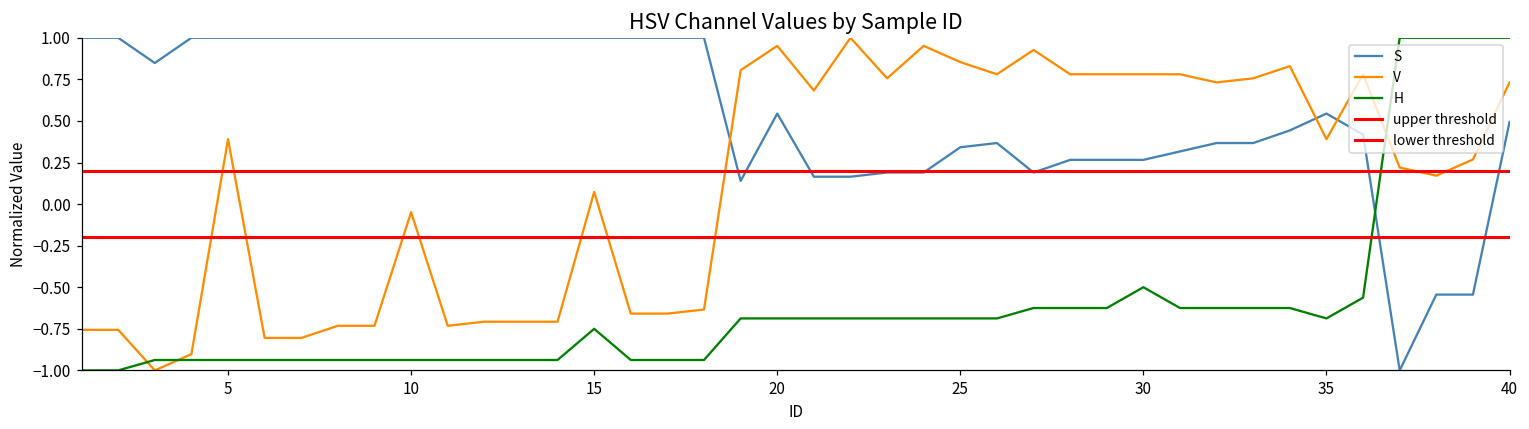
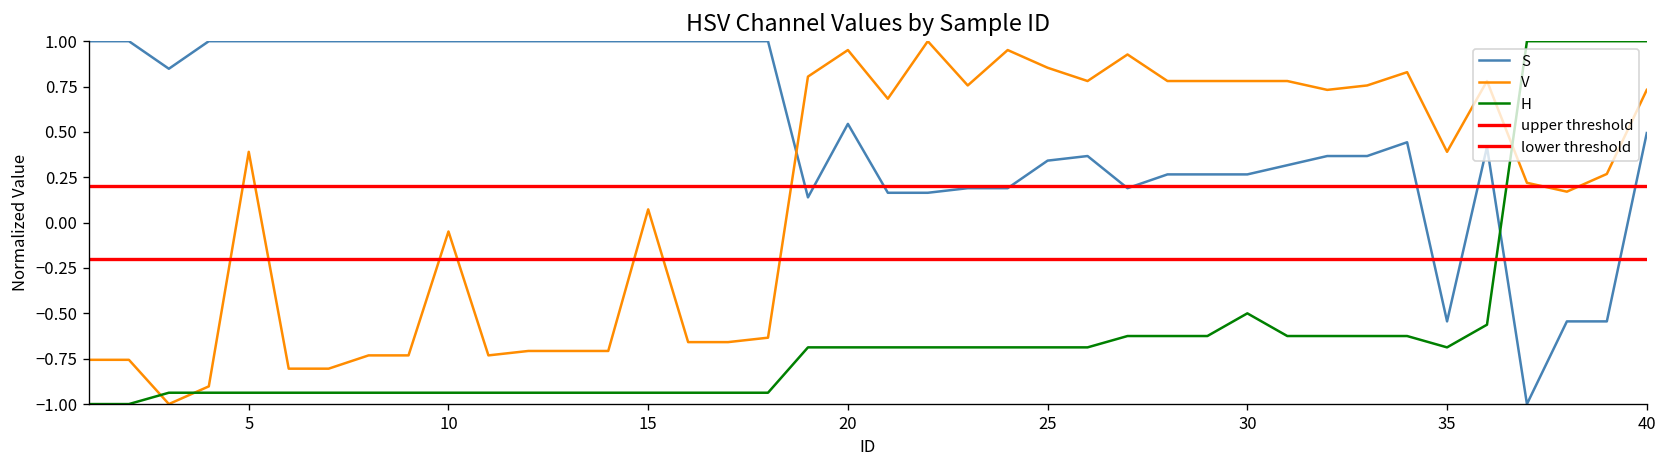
  {
    "S": {
      "5": 1.00,
      "10": 1.00,
      "15": 1.00,
      "20": 0.54,
      "25": 0.34,
      "30": 0.27,
-     "35": 0.54,
+     "35": -0.54,
      "40": 0.49
    },
    "V": {
      "5": 0.39,
      "10": -0.05,
      "15": 0.07,
      "20": 0.95,
      "25": 0.85,
      "30": 0.78,
      "35": 0.39,
      "40": 0.73
    },
    "H": {
      "5": -0.94,
      "10": -0.94,
-     "15": -0.75,
+     "15": -0.94,
      "20": -0.69,
      "25": -0.69,
      "30": -0.50,
      "35": -0.69,
      "40": 1.00
    }
  }
